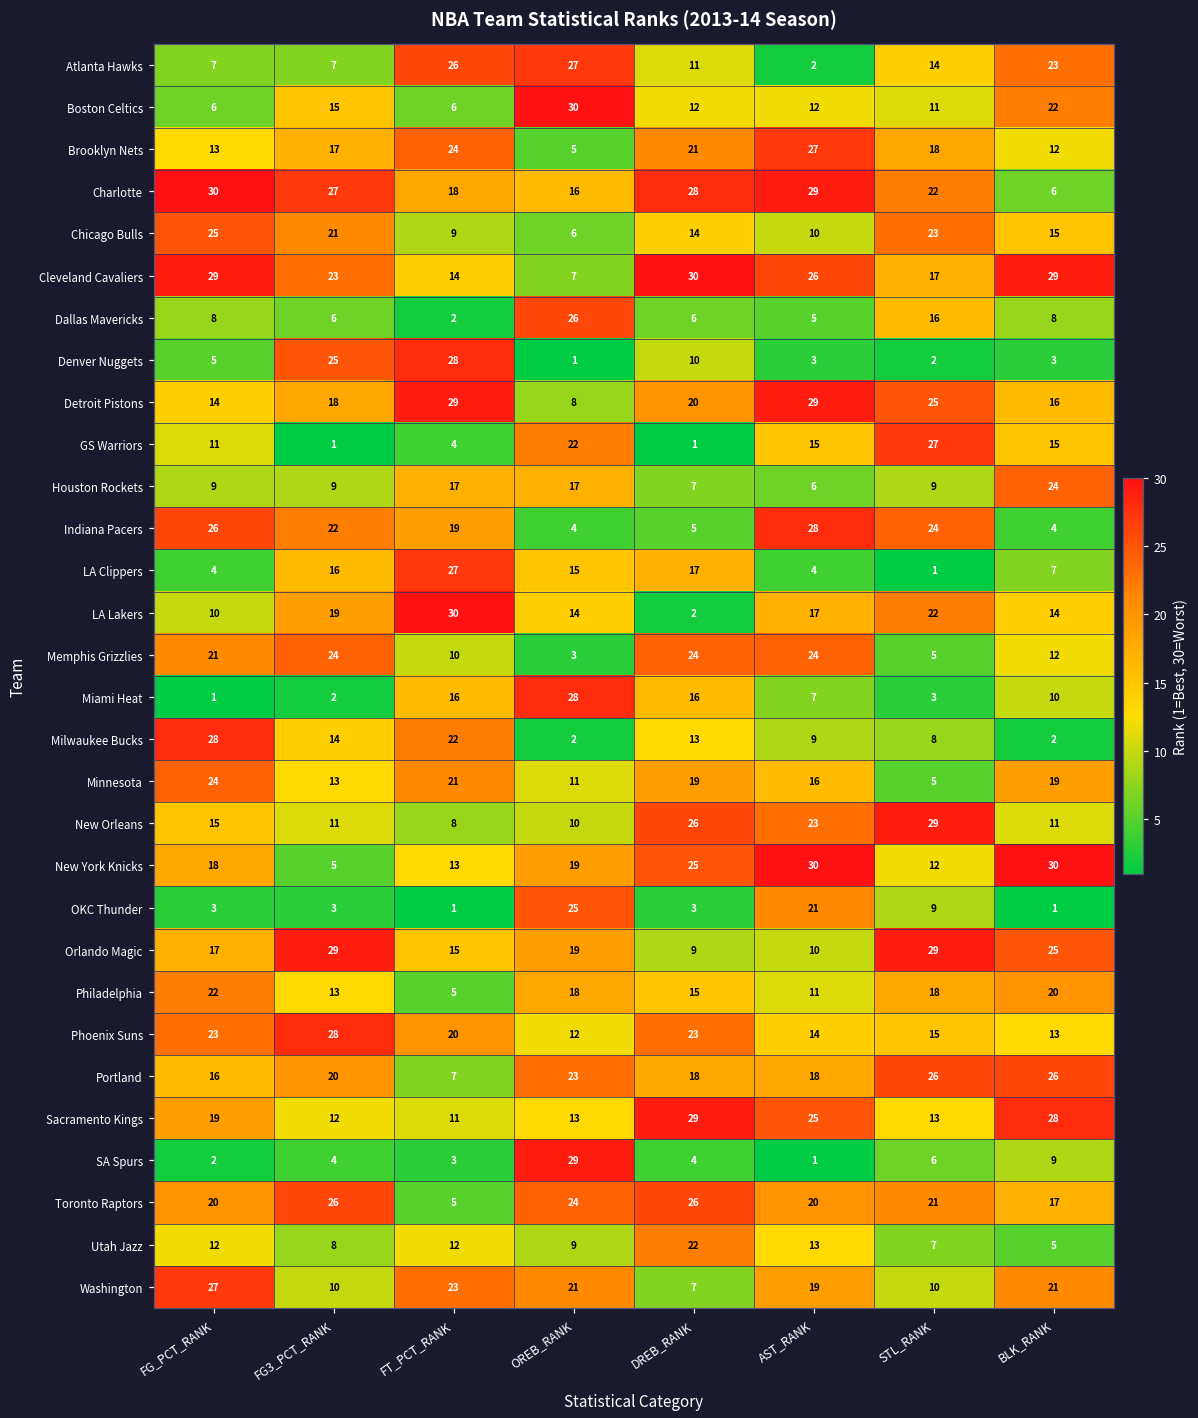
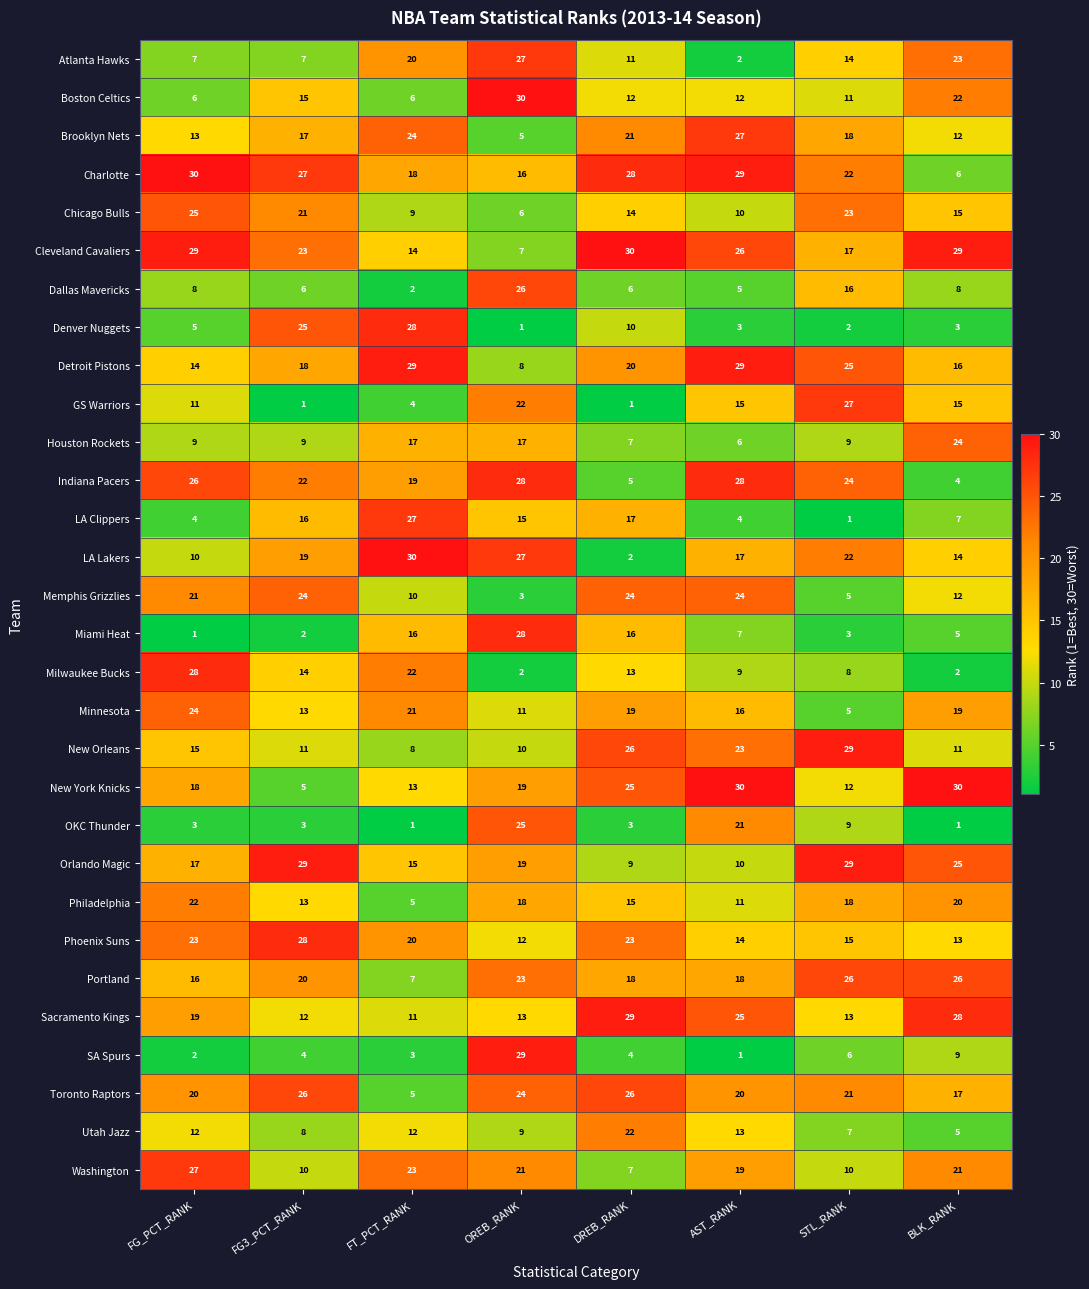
  {
    "Atlanta Hawks": {
      "FG_PCT_RANK": 7,
      "FG3_PCT_RANK": 7,
-     "FT_PCT_RANK": 26,
+     "FT_PCT_RANK": 20,
      "OREB_RANK": 27,
      "DREB_RANK": 11,
      "AST_RANK": 2,
      "STL_RANK": 14,
      "BLK_RANK": 23
    },
    "Indiana Pacers": {
      "FG_PCT_RANK": 26,
      "FG3_PCT_RANK": 22,
      "FT_PCT_RANK": 19,
-     "OREB_RANK": 4,
+     "OREB_RANK": 28,
      "DREB_RANK": 5,
      "AST_RANK": 28,
      "STL_RANK": 24,
      "BLK_RANK": 4
    },
    "LA Lakers": {
      "FG_PCT_RANK": 10,
      "FG3_PCT_RANK": 19,
      "FT_PCT_RANK": 30,
-     "OREB_RANK": 14,
+     "OREB_RANK": 27,
      "DREB_RANK": 2,
      "AST_RANK": 17,
      "STL_RANK": 22,
      "BLK_RANK": 14
    },
    "Miami Heat": {
      "FG_PCT_RANK": 1,
      "FG3_PCT_RANK": 2,
      "FT_PCT_RANK": 16,
      "OREB_RANK": 28,
      "DREB_RANK": 16,
      "AST_RANK": 7,
      "STL_RANK": 3,
-     "BLK_RANK": 10
+     "BLK_RANK": 5
    }
  }
